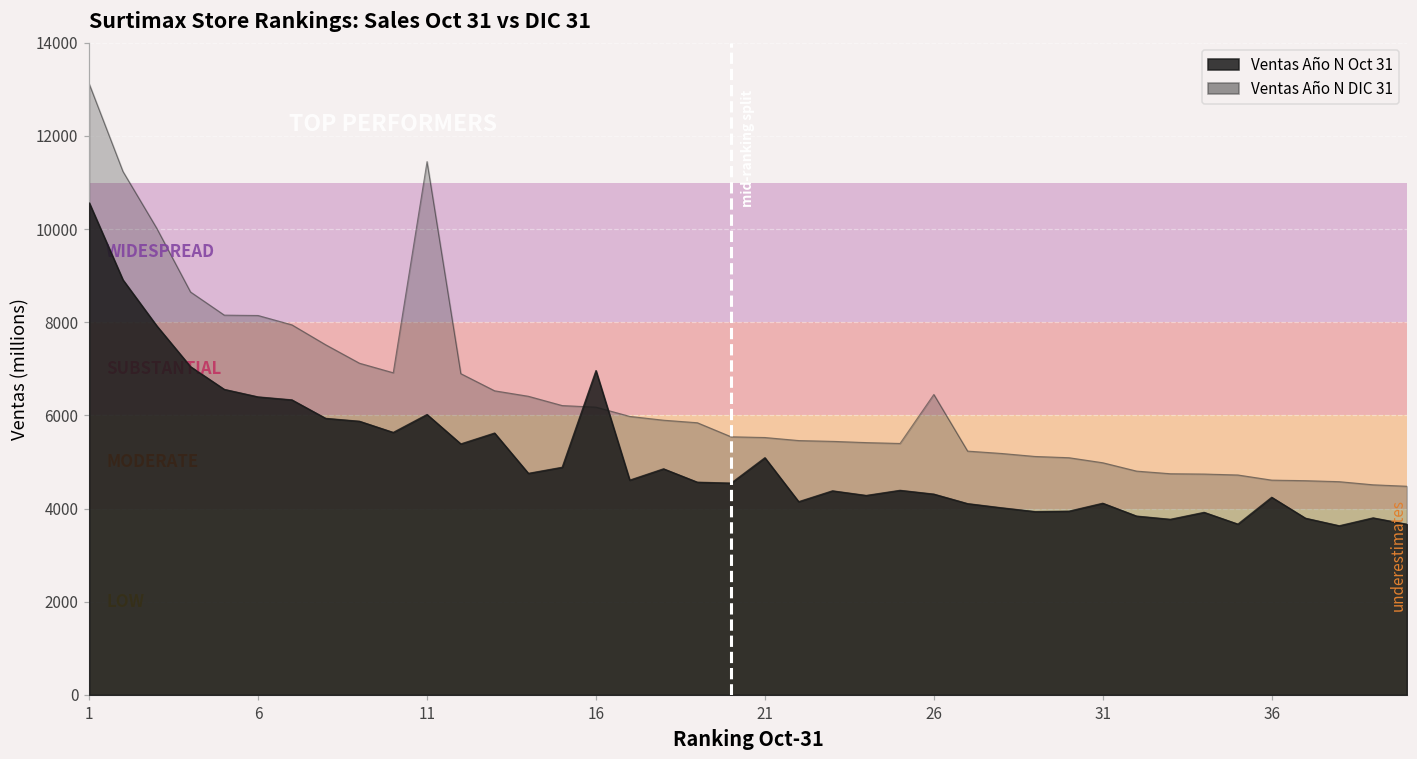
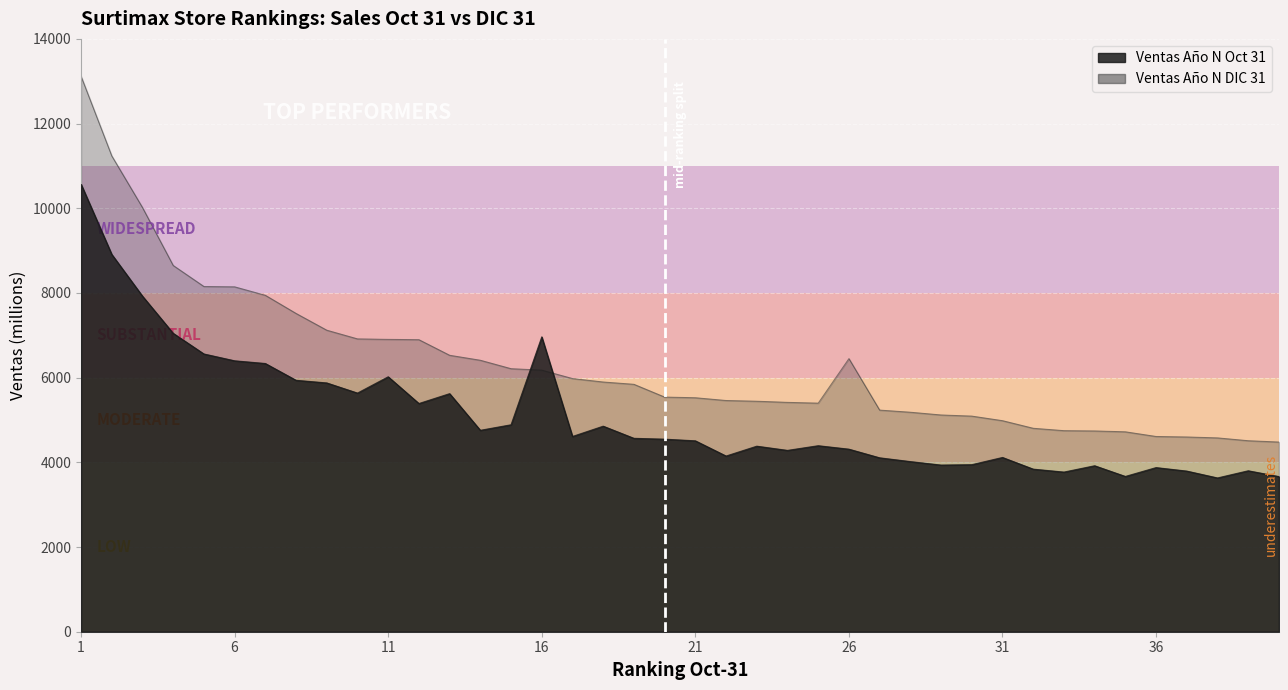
  {
    "Ventas Año N Oct 31": {
      "1": 10600,
      "6": 6400,
      "11": 6000,
      "16": 7000,
-     "21": 5100,
+     "21": 4500,
      "26": 4300,
      "31": 4100,
-     "36": 4200
+     "36": 3900
    },
    "Ventas Año N DIC 31": {
      "1": 13100,
      "6": 8100,
-     "11": 11400,
+     "11": 6900,
      "16": 6200,
      "21": 5500,
      "26": 6500,
      "31": 5000,
      "36": 4600
    }
  }
